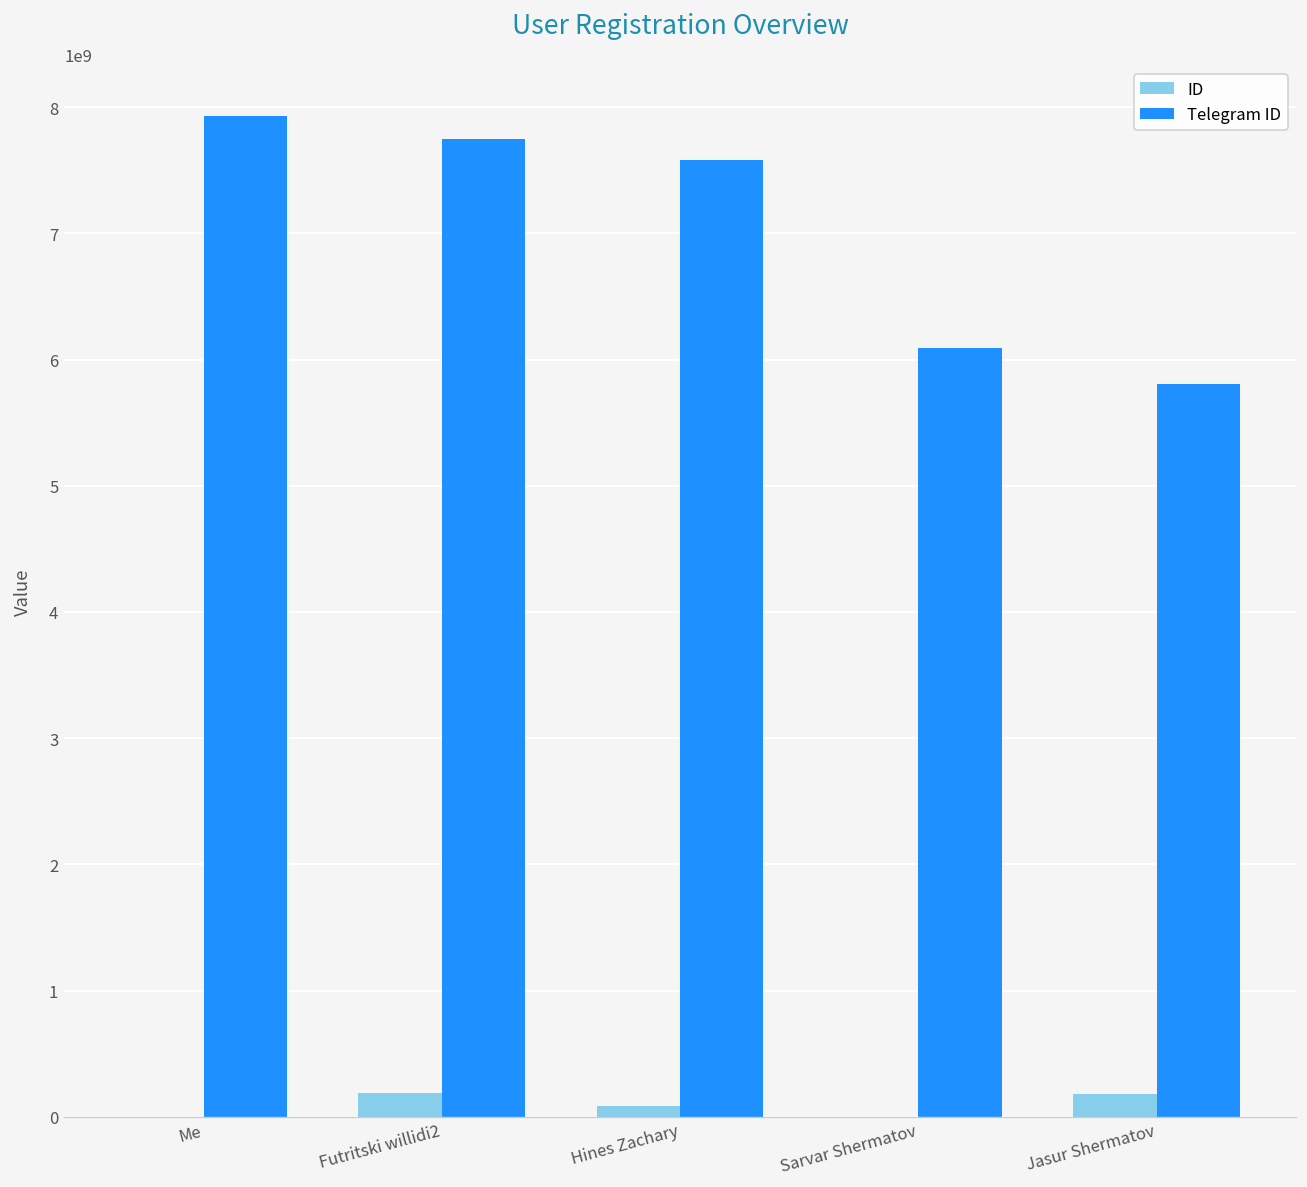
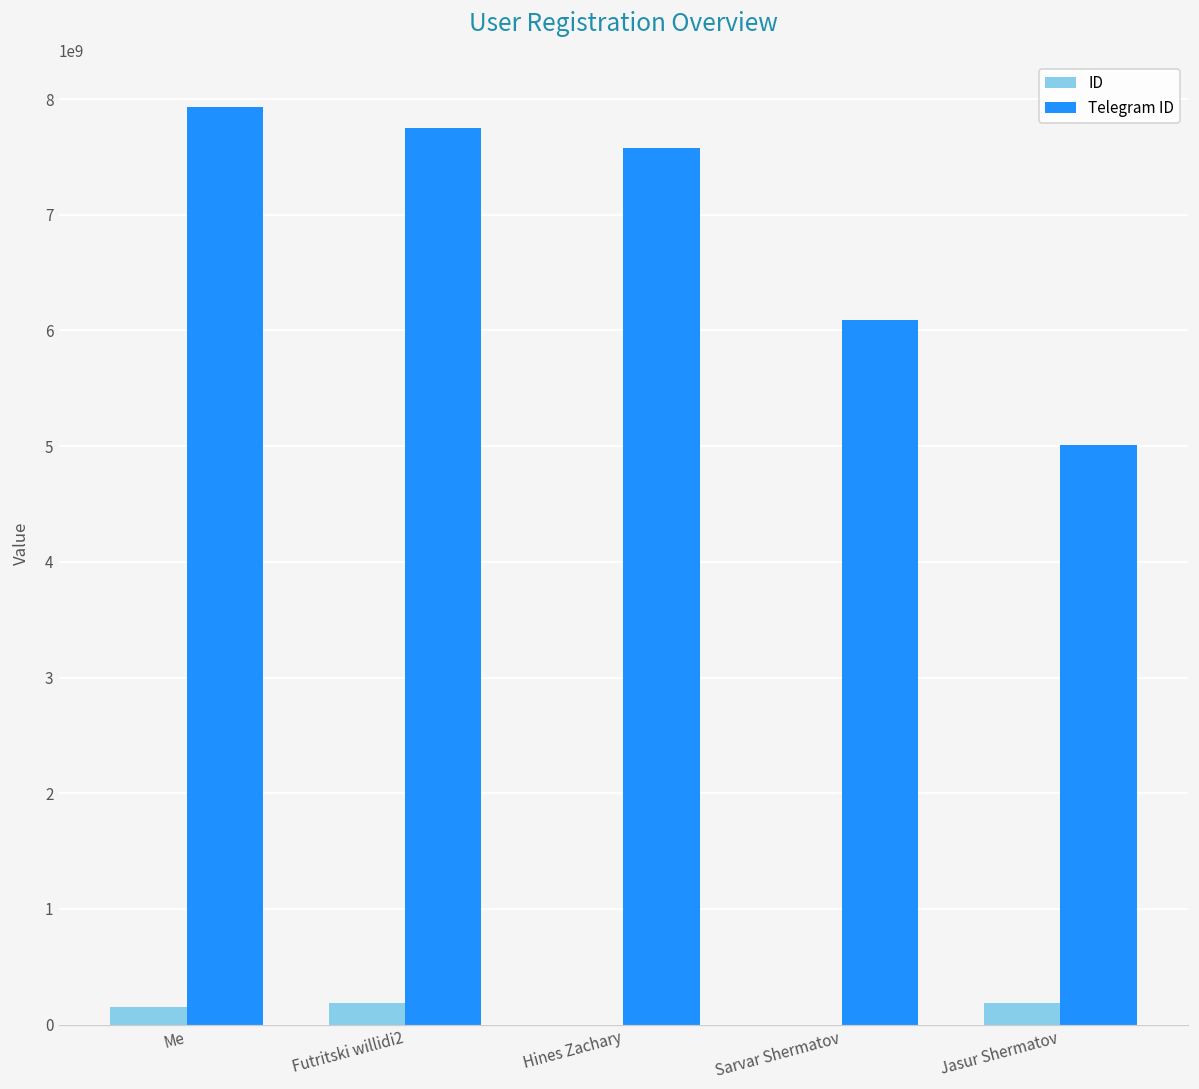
  {
    "ID": {
-     "Me": 0,
+     "Me": 150000000,
      "Futritski willidi2": 190000000,
-     "Hines Zachary": 80000000,
+     "Hines Zachary": 0,
      "Jasur Shermatov": 180000000
    },
    "Telegram ID": {
      "Me": 7930000000,
      "Futritski willidi2": 7750000000,
      "Hines Zachary": 7580000000,
      "Sarvar Shermatov": 6090000000,
-     "Jasur Shermatov": 5810000000
+     "Jasur Shermatov": 5010000000
    }
  }
